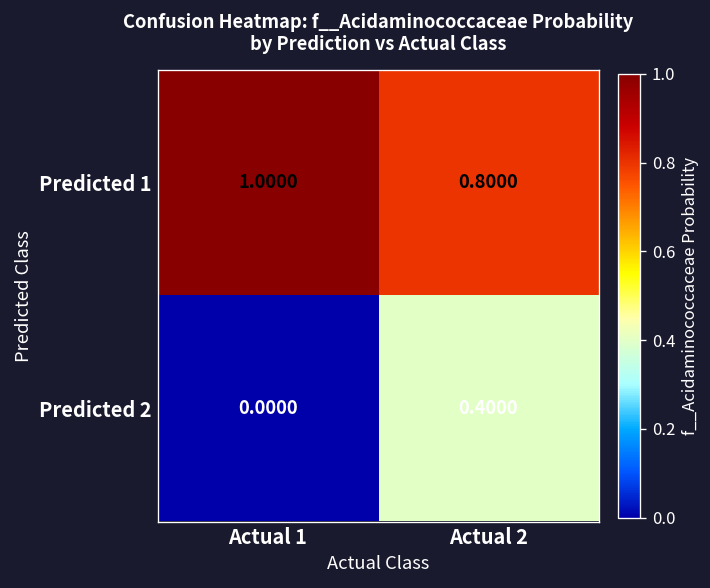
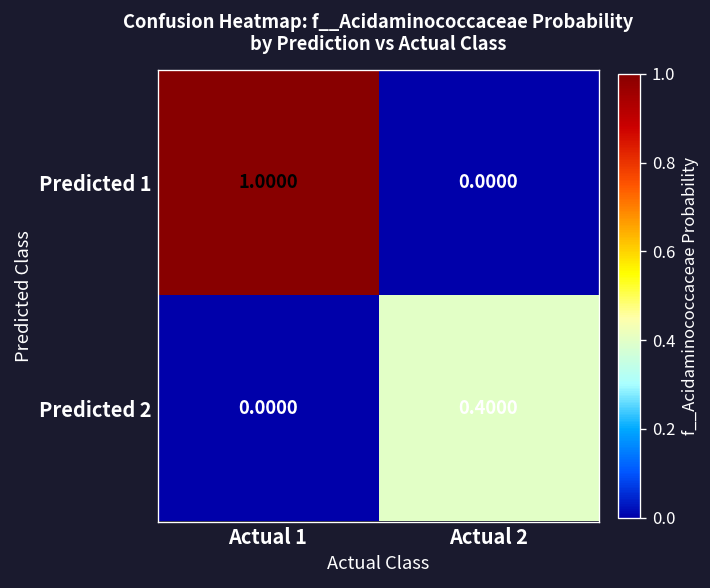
  {
    "Predicted 1": {
      "Actual 1": 1.0000,
-     "Actual 2": 0.8000
+     "Actual 2": 0.0000
    },
    "Predicted 2": {
      "Actual 1": 0.0000,
      "Actual 2": 0.4000
    }
  }
